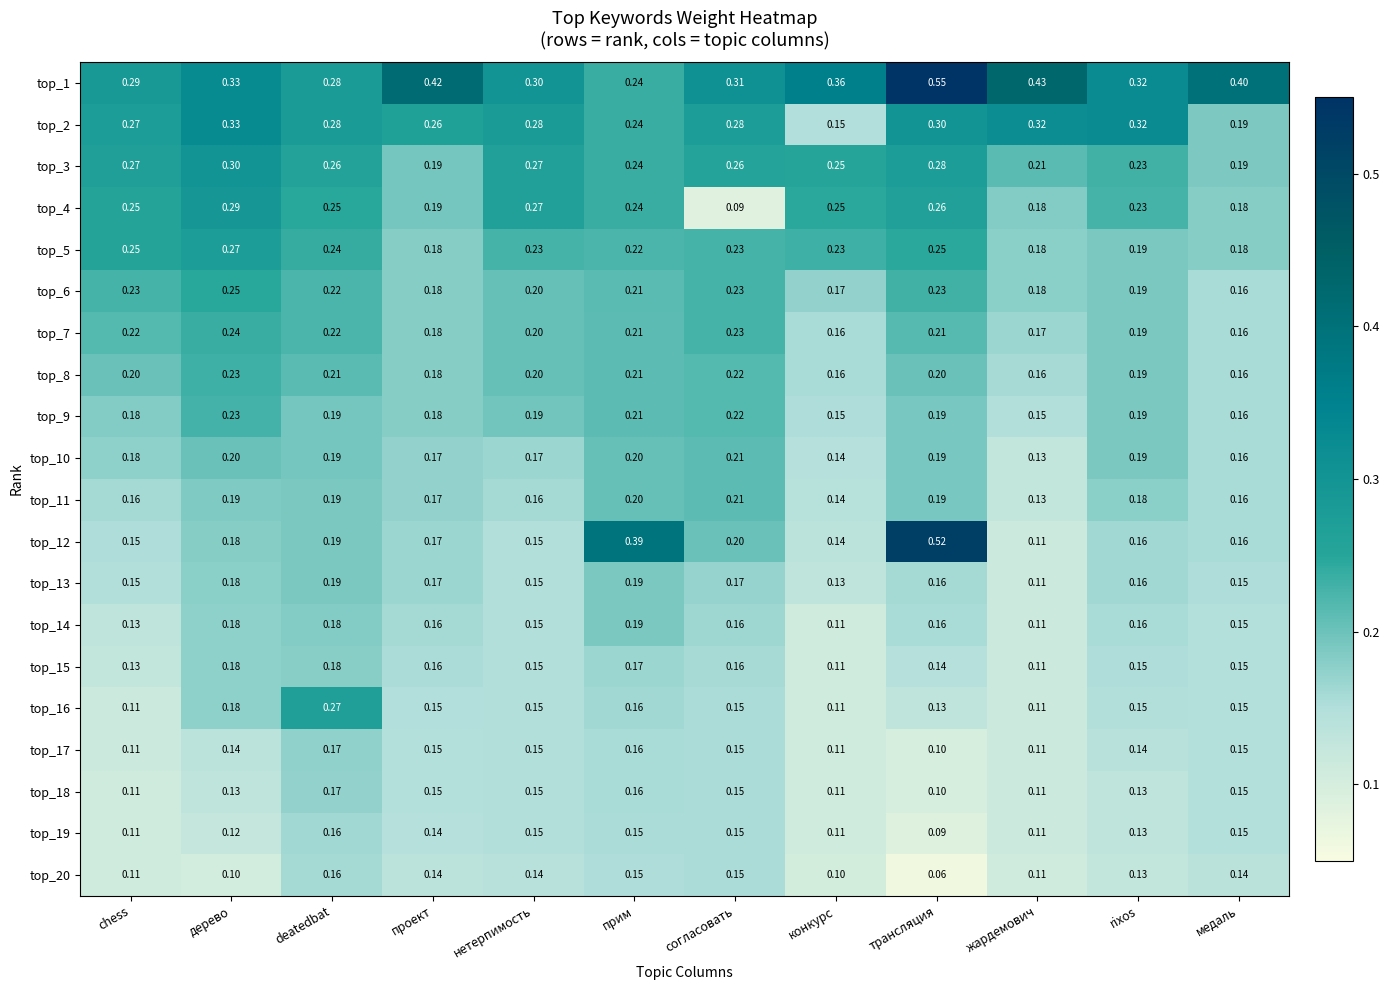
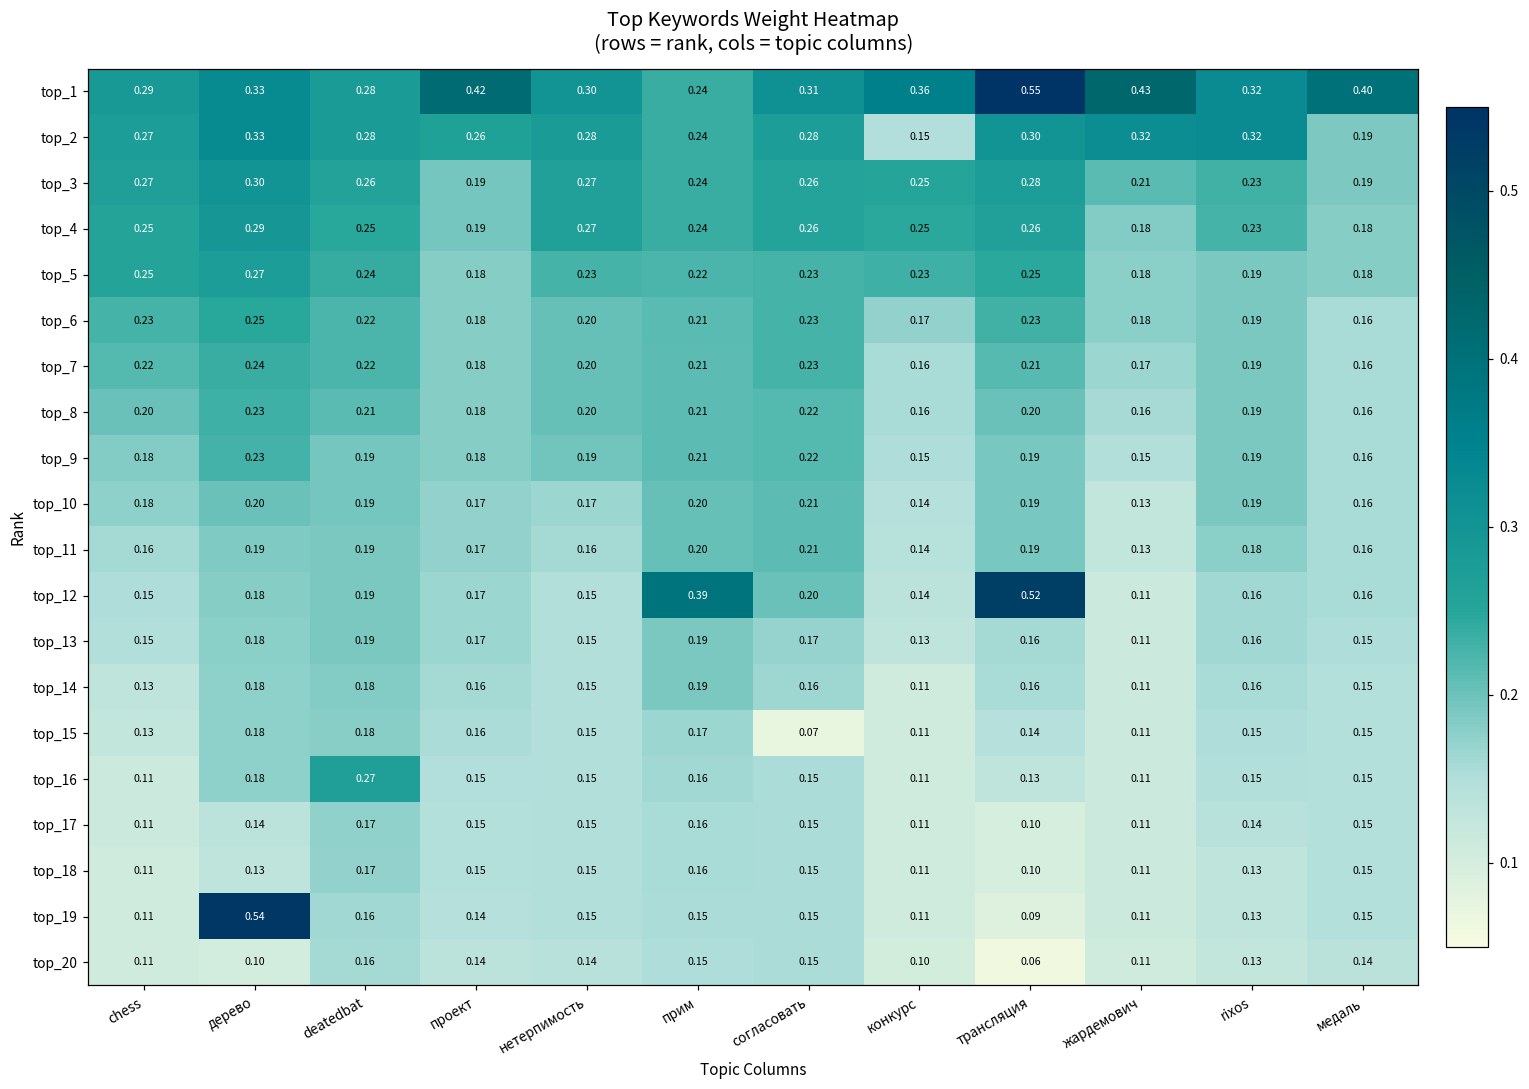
  {
    "top_4": {
      "chess": 0.25,
      "дерево": 0.29,
      "deatedbat": 0.25,
      "проект": 0.19,
      "нетерпимость": 0.27,
      "прим": 0.24,
-     "согласовать": 0.09,
+     "согласовать": 0.26,
      "конкурс": 0.25,
      "трансляция": 0.26,
      "жардемович": 0.18,
      "rixos": 0.23,
      "медаль": 0.18
    },
    "top_15": {
      "chess": 0.13,
      "дерево": 0.18,
      "deatedbat": 0.18,
      "проект": 0.16,
      "нетерпимость": 0.15,
      "прим": 0.17,
-     "согласовать": 0.16,
+     "согласовать": 0.07,
      "конкурс": 0.11,
      "трансляция": 0.14,
      "жардемович": 0.11,
      "rixos": 0.15,
      "медаль": 0.15
    },
    "top_19": {
      "chess": 0.11,
-     "дерево": 0.12,
+     "дерево": 0.54,
      "deatedbat": 0.16,
      "проект": 0.14,
      "нетерпимость": 0.15,
      "прим": 0.15,
      "согласовать": 0.15,
      "конкурс": 0.11,
      "трансляция": 0.09,
      "жардемович": 0.11,
      "rixos": 0.13,
      "медаль": 0.15
    }
  }
